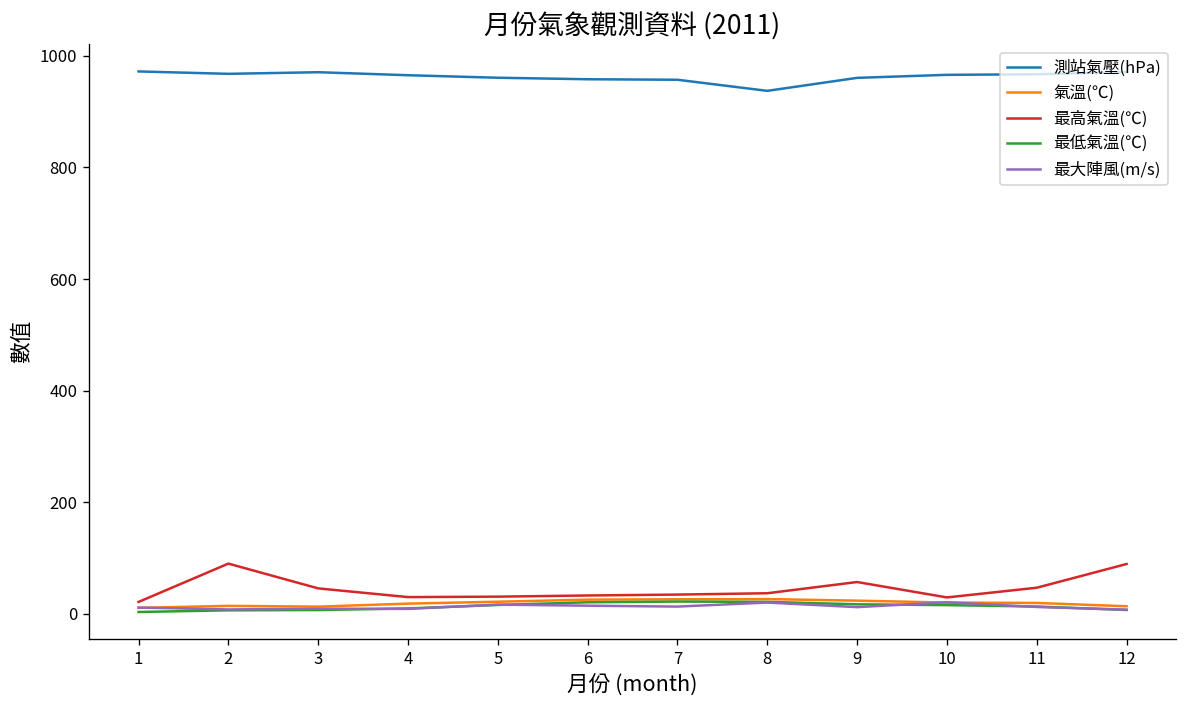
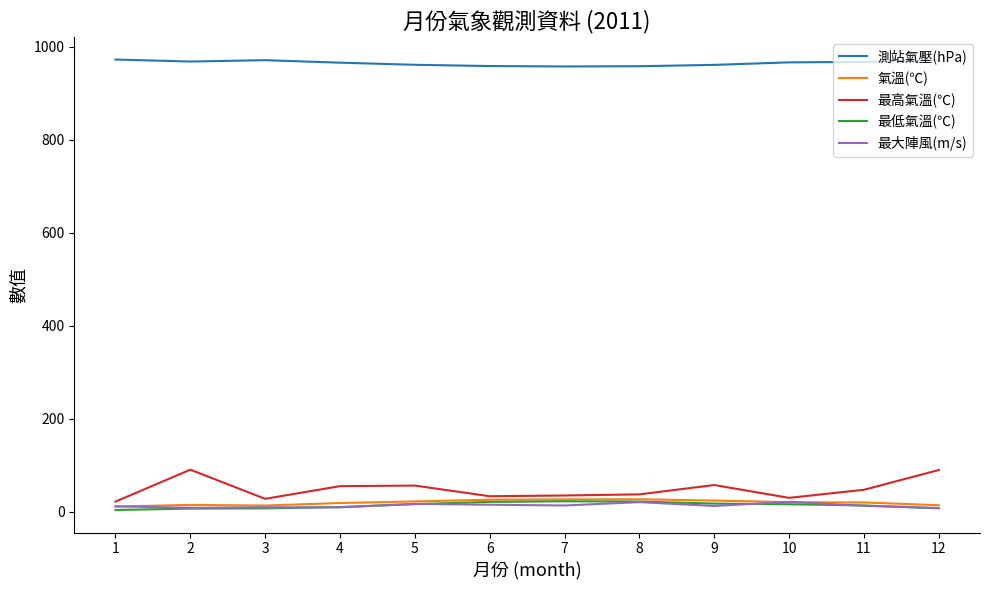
  {
    "測站氣壓(hPa)": {
      "1": 970,
      "2": 970,
      "3": 970,
      "4": 970,
      "5": 960,
      "6": 960,
      "7": 960,
-     "8": 940,
+     "8": 960,
      "9": 960,
      "10": 970
    },
    "氣溫(℃)": {
      "2": 10,
      "4": 20,
      "9": 20,
      "11": 20,
      "12": 10
    },
    "最高氣溫(℃)": {
      "1": 20,
      "2": 90,
-     "3": 50,
-     "4": 30,
-     "5": 30,
+     "3": 30,
+     "4": 50,
+     "5": 60,
      "6": 30,
      "7": 30,
      "8": 40,
      "9": 60,
      "10": 30,
      "11": 50,
      "12": 90
    },
    "最低氣溫(℃)": {
      "1": 0
    },
    "最大陣風(m/s)": {
      "6": 10,
      "7": 10
    }
  }
